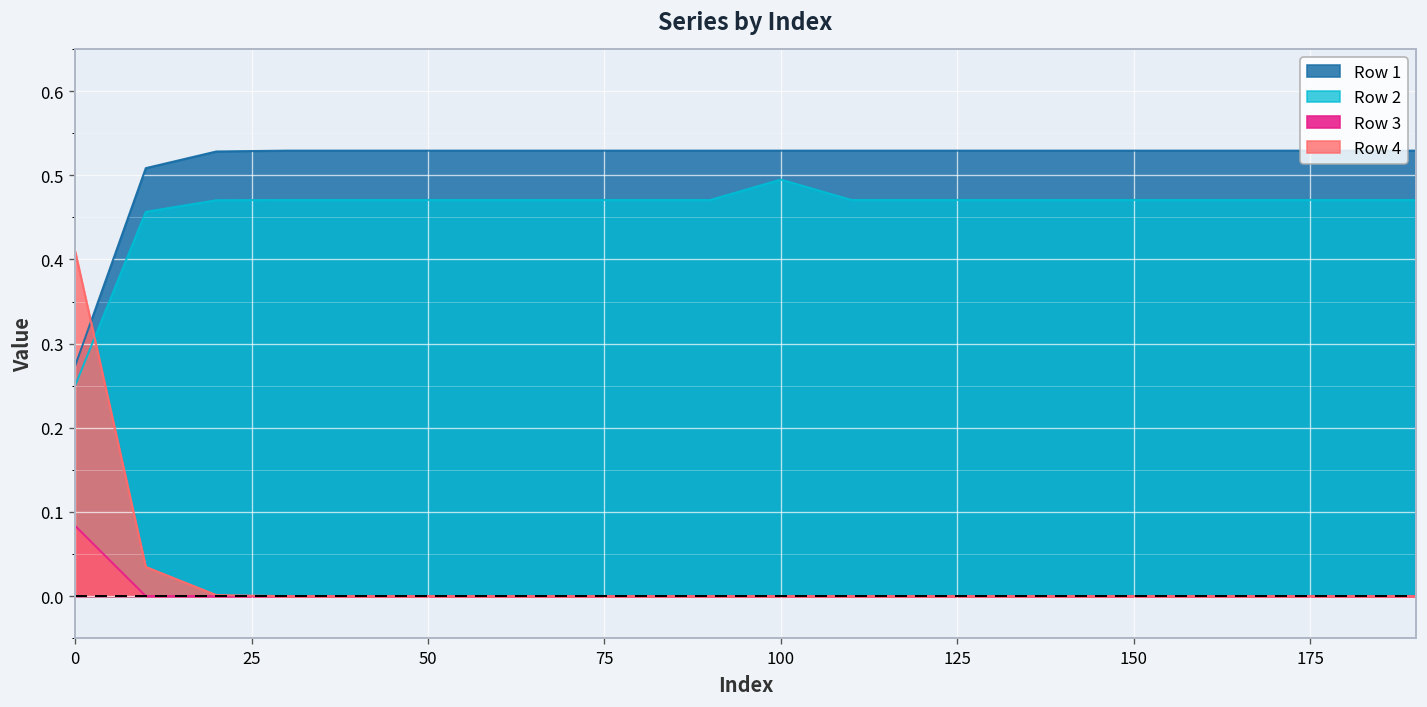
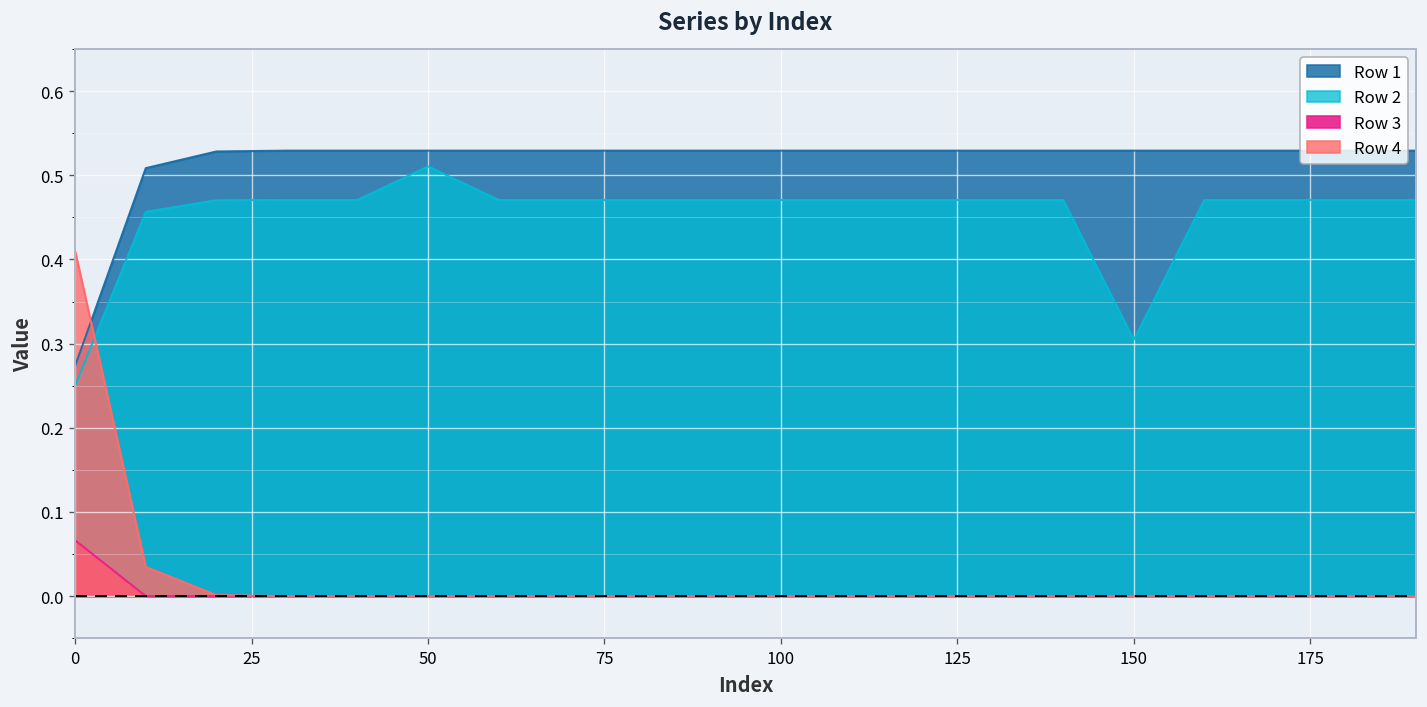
  {
    "Row 1": {
      "0": 0.27,
      "50": 0.53,
      "100": 0.53,
      "150": 0.53
    },
    "Row 2": {
      "0": 0.25,
-     "50": 0.47,
-     "100": 0.49,
-     "150": 0.47
+     "50": 0.51,
+     "100": 0.47,
+     "150": 0.30
    },
    "Row 3": {
-     "0": 0.08
+     "0": 0.07
    },
    "Row 4": {
      "0": 0.41
    }
  }
